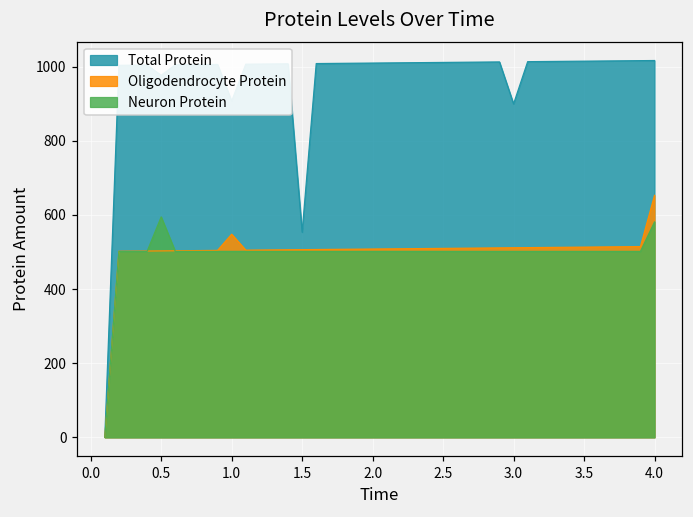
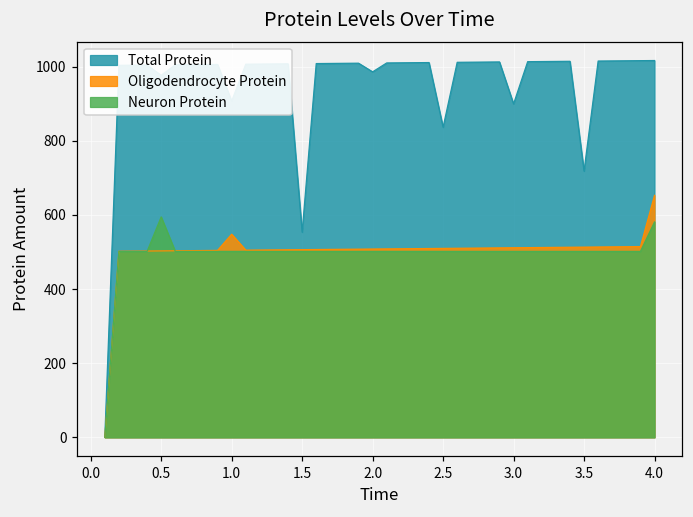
  {
    "Total Protein": {
      "1.5": 550,
-     "2.0": 1010,
-     "2.5": 1010,
+     "2.0": 990,
+     "2.5": 840,
      "3.0": 900,
-     "3.5": 1010,
+     "3.5": 720,
      "4.0": 1020
    },
    "Oligodendrocyte Protein": {
      "0.5": 500,
      "1.0": 550,
      "2.5": 510,
      "3.0": 510,
      "3.5": 510,
      "4.0": 650
    },
    "Neuron Protein": {
      "0.5": 590,
      "1.0": 500,
      "2.5": 500,
      "3.0": 500,
      "3.5": 500,
      "4.0": 580
    }
  }
